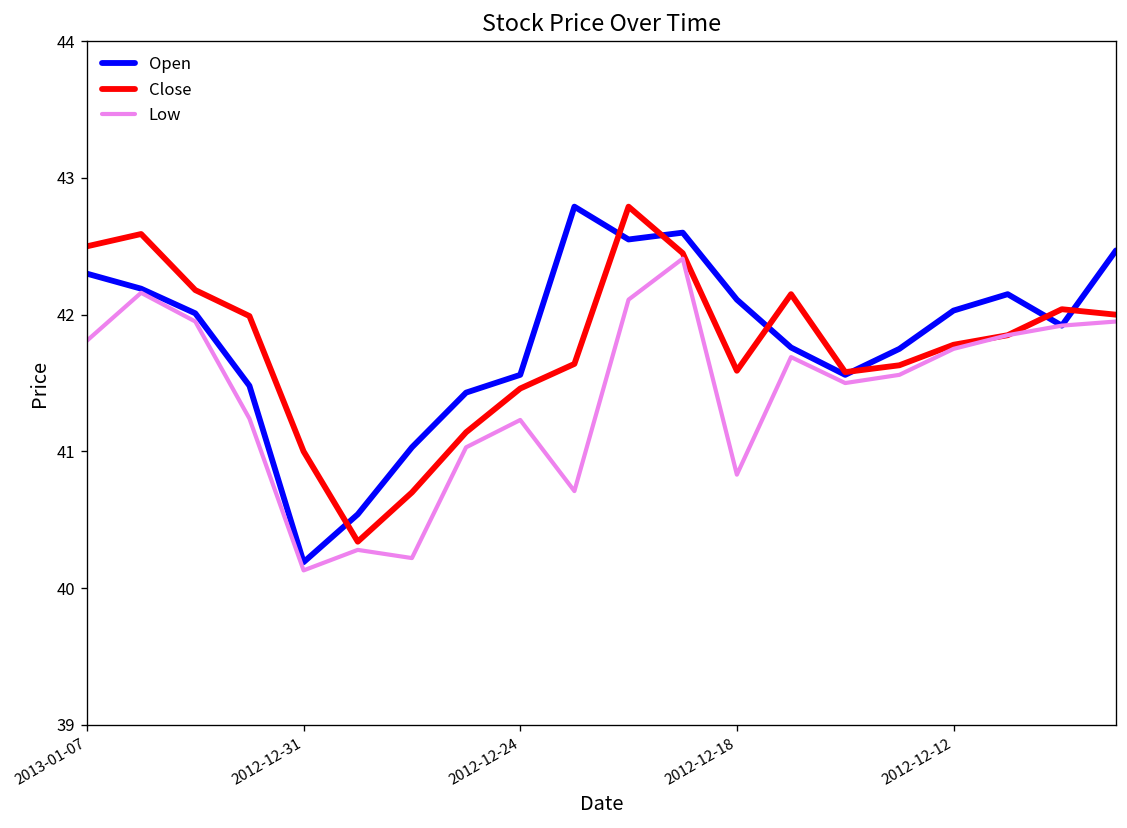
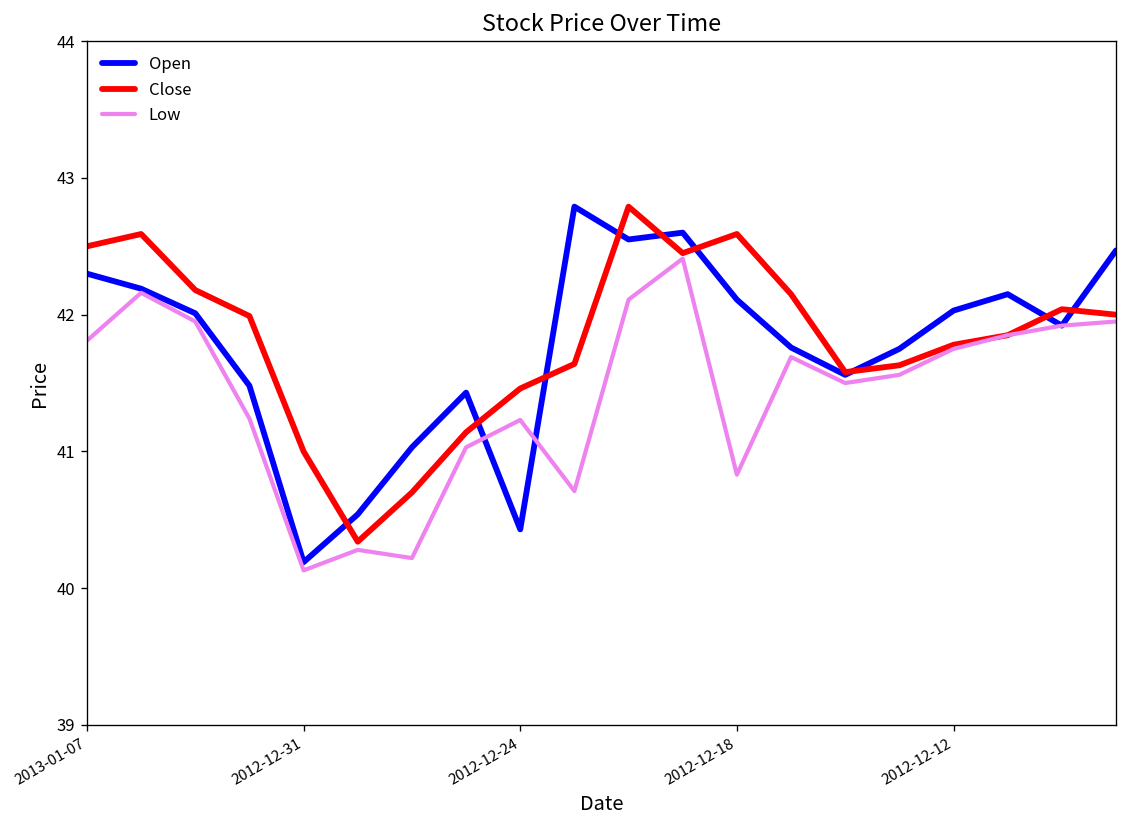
  {
    "Open": {
      "2013-01-07": 42.30,
      "2012-12-31": 40.19,
-     "2012-12-24": 41.56,
+     "2012-12-24": 40.43,
      "2012-12-18": 42.11,
      "2012-12-12": 42.03
    },
    "Close": {
      "2013-01-07": 42.50,
      "2012-12-31": 41.00,
      "2012-12-24": 41.46,
-     "2012-12-18": 41.59,
+     "2012-12-18": 42.59,
      "2012-12-12": 41.78
    },
    "Low": {
      "2013-01-07": 41.81,
      "2012-12-31": 40.13,
      "2012-12-24": 41.23,
      "2012-12-18": 40.83,
      "2012-12-12": 41.75
    }
  }
